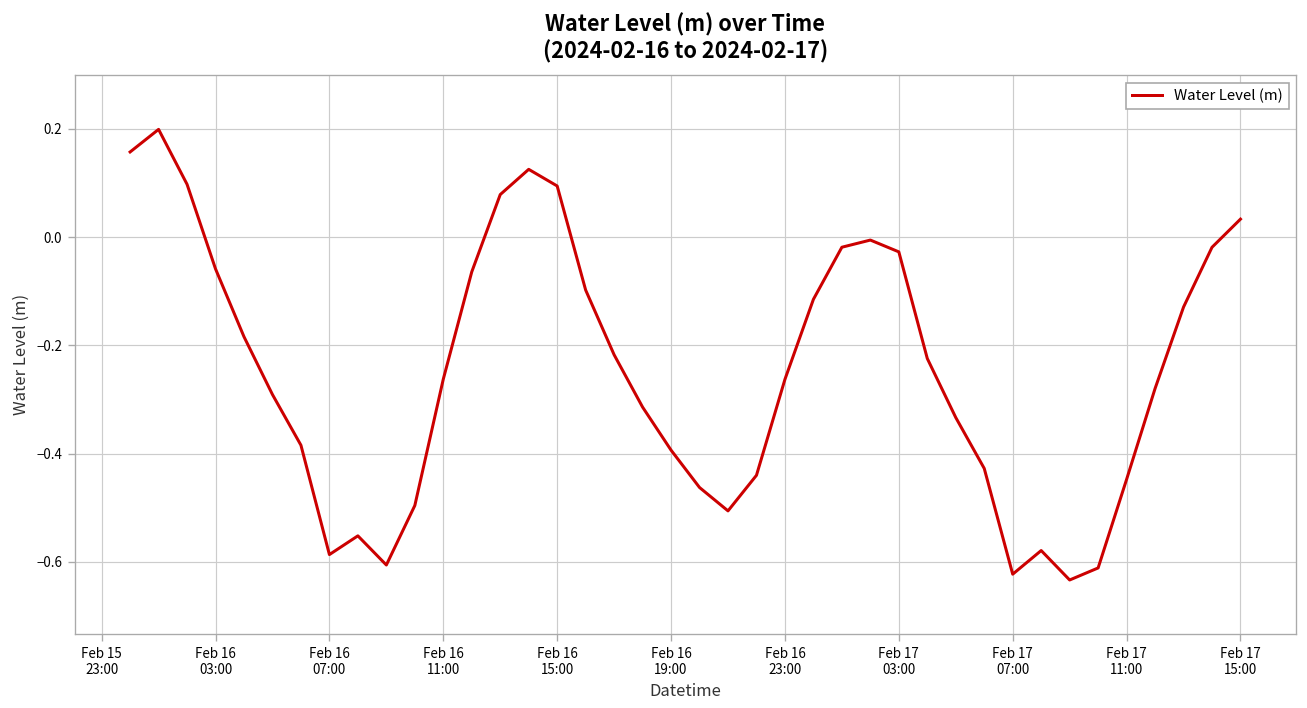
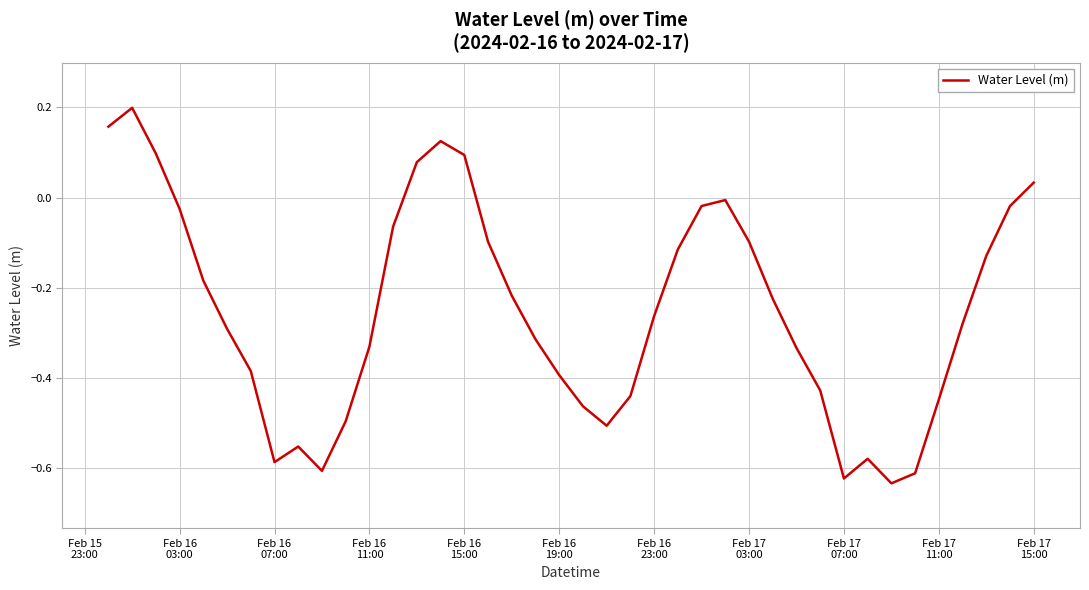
  {
-   "Feb 16 03:00": -0.06,
+   "Feb 16 03:00": -0.02,
    "Feb 16 07:00": -0.59,
-   "Feb 16 11:00": -0.26,
+   "Feb 16 11:00": -0.33,
    "Feb 16 15:00": 0.09,
    "Feb 16 19:00": -0.39,
    "Feb 16 23:00": -0.26,
-   "Feb 17 03:00": -0.03,
+   "Feb 17 03:00": -0.10,
    "Feb 17 07:00": -0.62,
    "Feb 17 11:00": -0.45,
    "Feb 17 15:00": 0.03
  }
